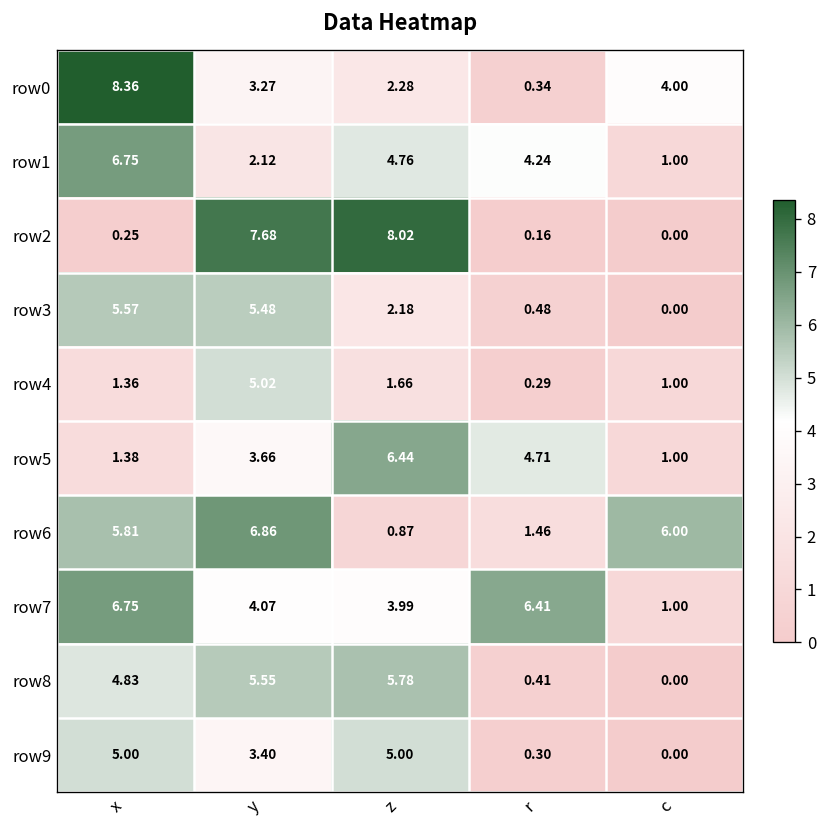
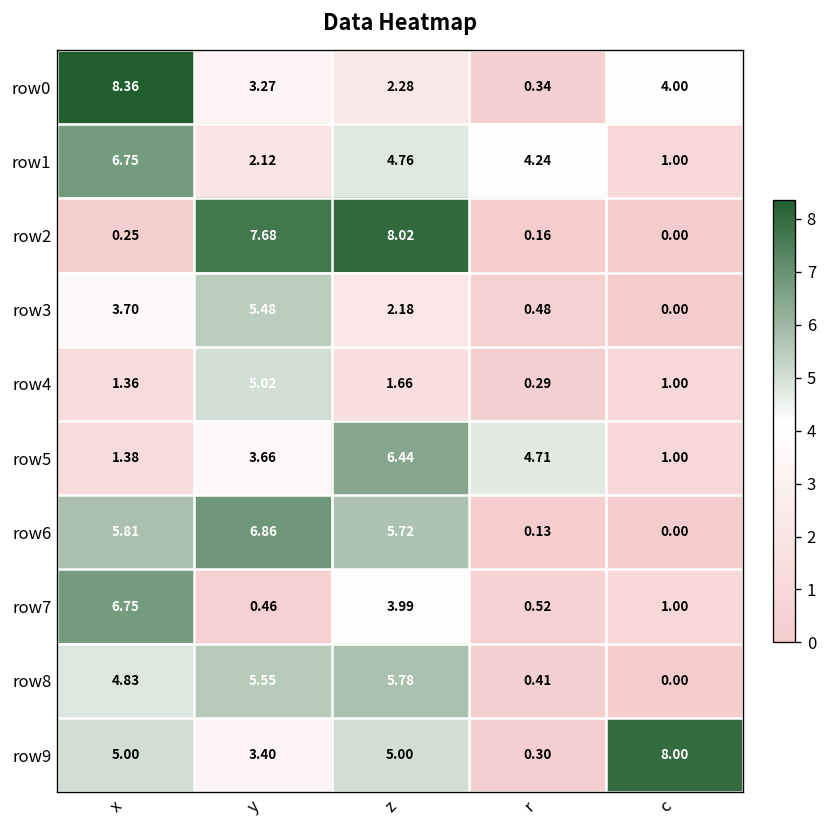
  {
    "row0": {
      "x": 8.36,
      "y": 3.27,
      "z": 2.28,
      "r": 0.34,
      "c": 4.00
    },
    "row1": {
      "x": 6.75,
      "y": 2.12,
      "z": 4.76,
      "r": 4.24,
      "c": 1.00
    },
    "row2": {
      "x": 0.25,
      "y": 7.68,
      "z": 8.02,
      "r": 0.16,
      "c": 0.00
    },
    "row3": {
-     "x": 5.57,
+     "x": 3.70,
      "y": 5.48,
      "z": 2.18,
      "r": 0.48,
      "c": 0.00
    },
    "row4": {
      "x": 1.36,
      "z": 1.66,
      "r": 0.29,
      "c": 1.00
    },
    "row5": {
      "x": 1.38,
      "y": 3.66,
      "z": 6.44,
      "r": 4.71,
      "c": 1.00
    },
    "row6": {
      "x": 5.81,
      "y": 6.86,
-     "z": 0.87,
-     "r": 1.46,
-     "c": 6.00
+     "z": 5.72,
+     "r": 0.13,
+     "c": 0.00
    },
    "row7": {
      "x": 6.75,
-     "y": 4.07,
+     "y": 0.46,
      "z": 3.99,
-     "r": 6.41,
+     "r": 0.52,
      "c": 1.00
    },
    "row8": {
      "x": 4.83,
      "y": 5.55,
      "z": 5.78,
      "r": 0.41,
      "c": 0.00
    },
    "row9": {
      "x": 5.00,
      "y": 3.40,
      "z": 5.00,
      "r": 0.30,
-     "c": 0.00
+     "c": 8.00
    }
  }
